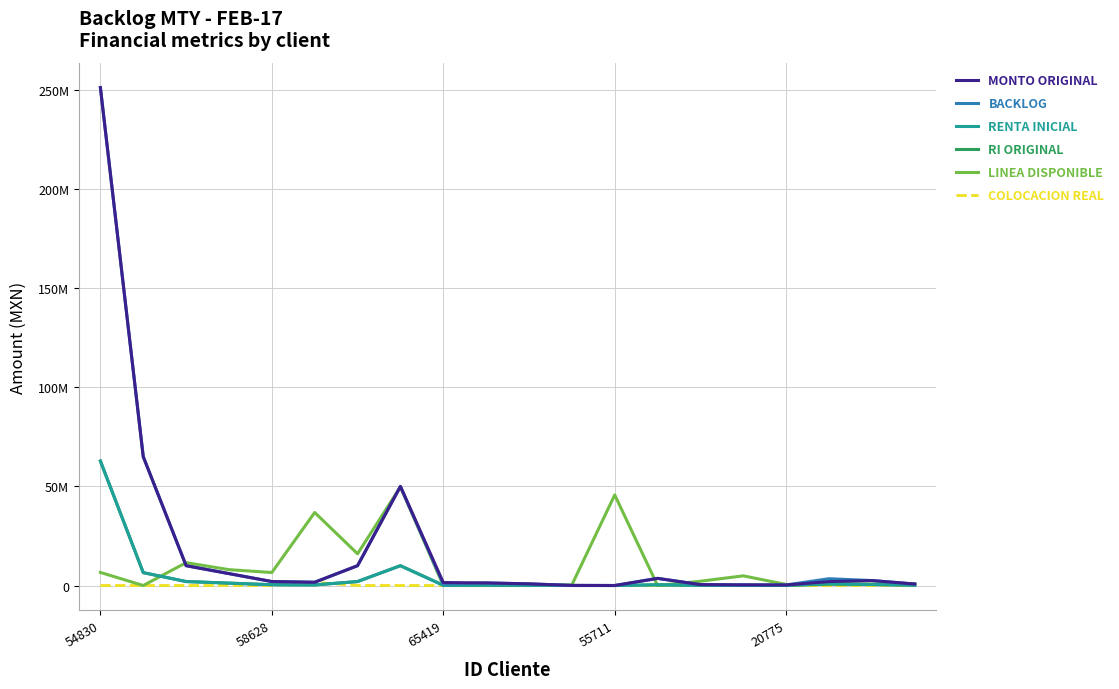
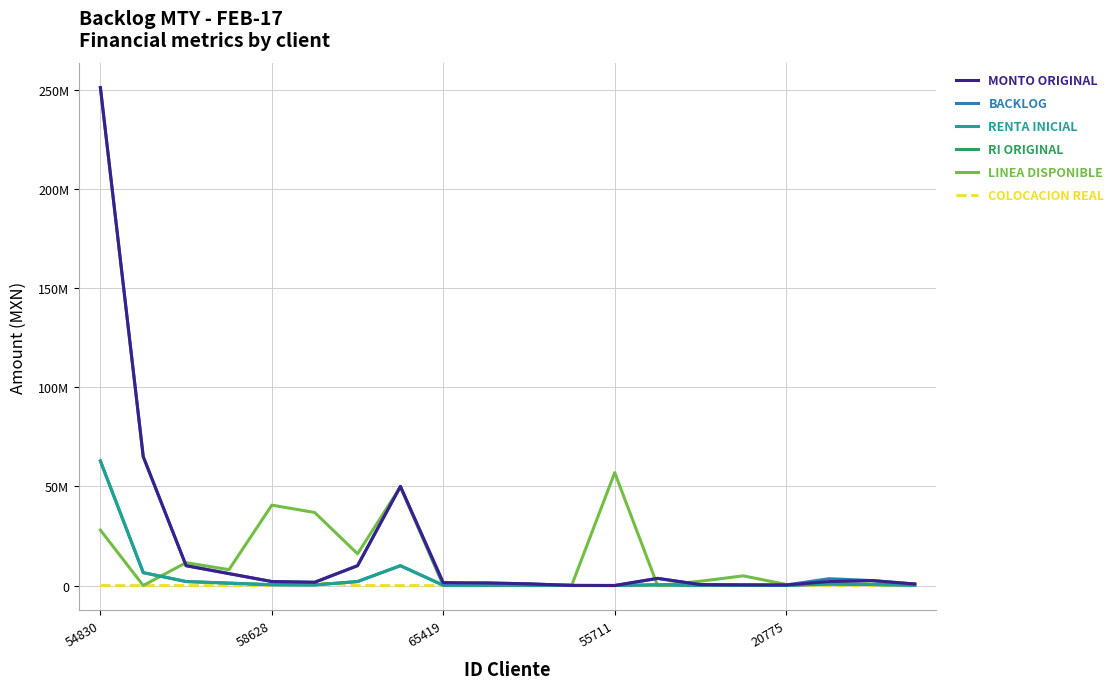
  {
    "LINEA DISPONIBLE": {
-     "54830": 7000000,
-     "58628": 7000000,
-     "55711": 46000000
+     "54830": 28000000,
+     "58628": 41000000,
+     "55711": 57000000
    },
    "COLOCACION REAL": {
      "54830": 0
    }
  }
